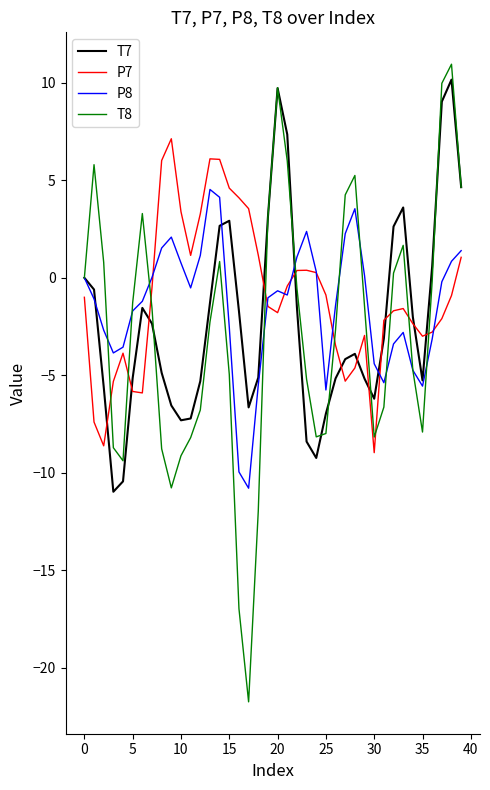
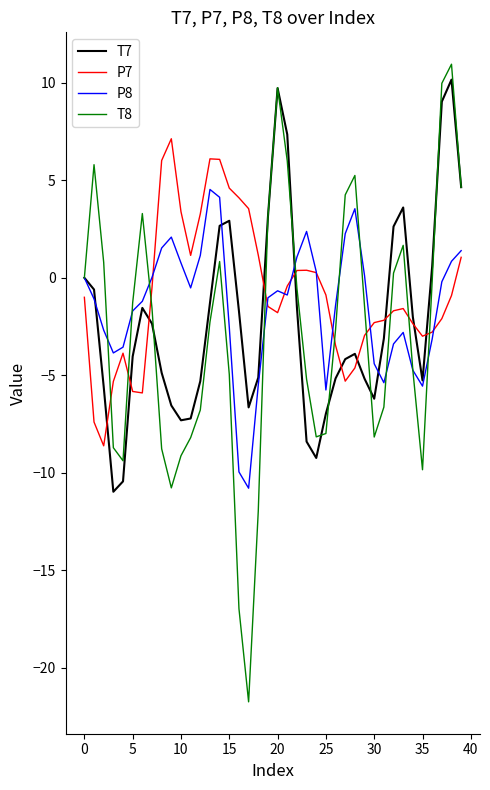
  {
    "T7": {
-     "5": -5.1,
+     "5": -4.0,
      "10": -7.3,
      "15": 2.9,
      "25": -7.0,
      "30": -6.2,
      "35": -5.3
    },
    "P7": {
      "0": -1.0,
      "5": -5.8,
      "10": 3.4,
      "15": 4.6,
      "20": -1.8,
      "25": -0.9,
-     "30": -9.0,
+     "30": -2.3,
      "35": -3.0
    },
    "P8": {
      "5": -1.7,
      "10": 0.8,
      "15": -2.5,
      "20": -0.7,
      "25": -5.8,
      "30": -4.4,
      "35": -5.6
    },
    "T8": {
      "5": -1.3,
      "10": -9.1,
      "15": -5.0,
      "25": -8.0,
      "30": -8.2,
-     "35": -7.9
+     "35": -9.8
    }
  }
